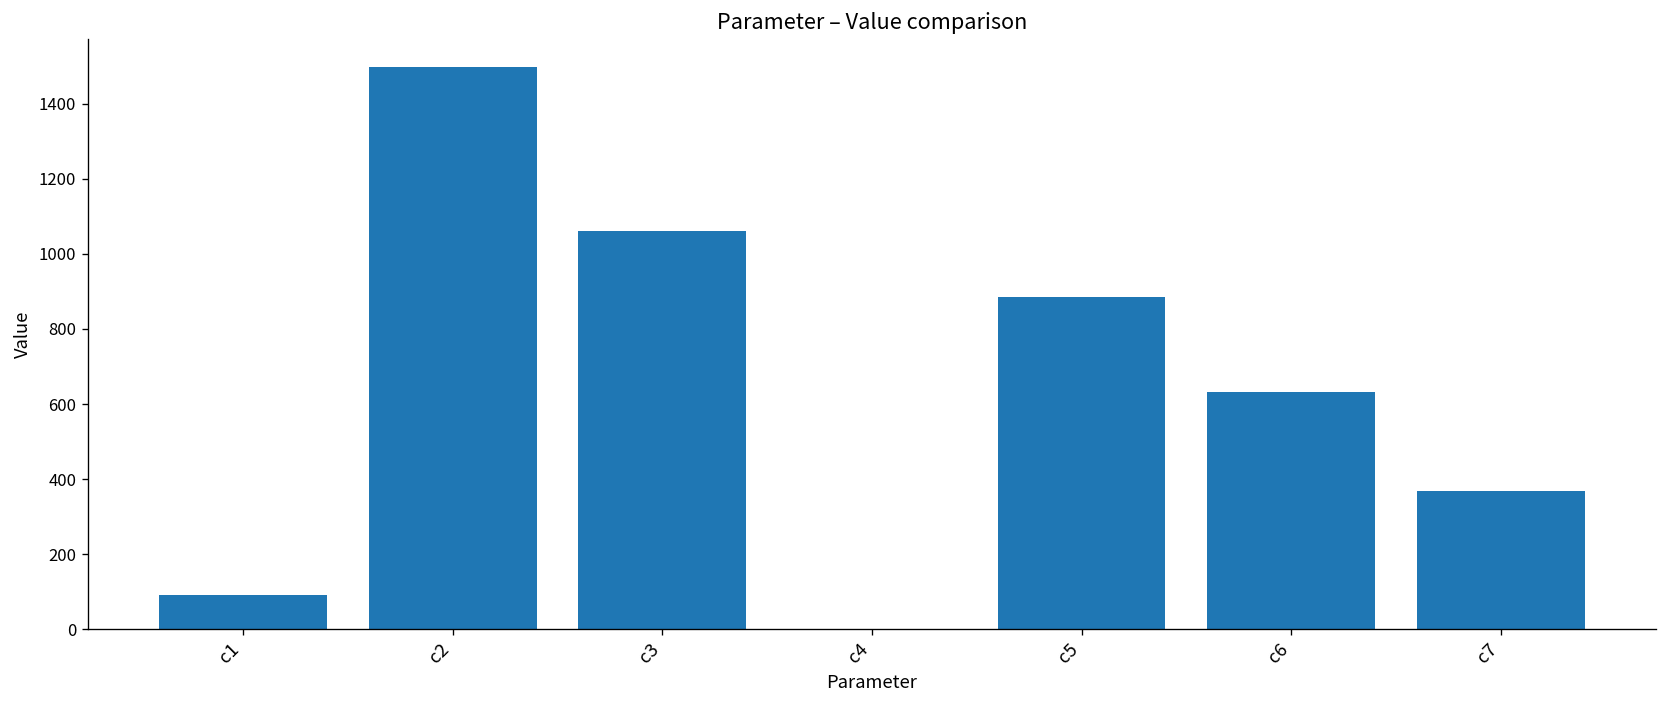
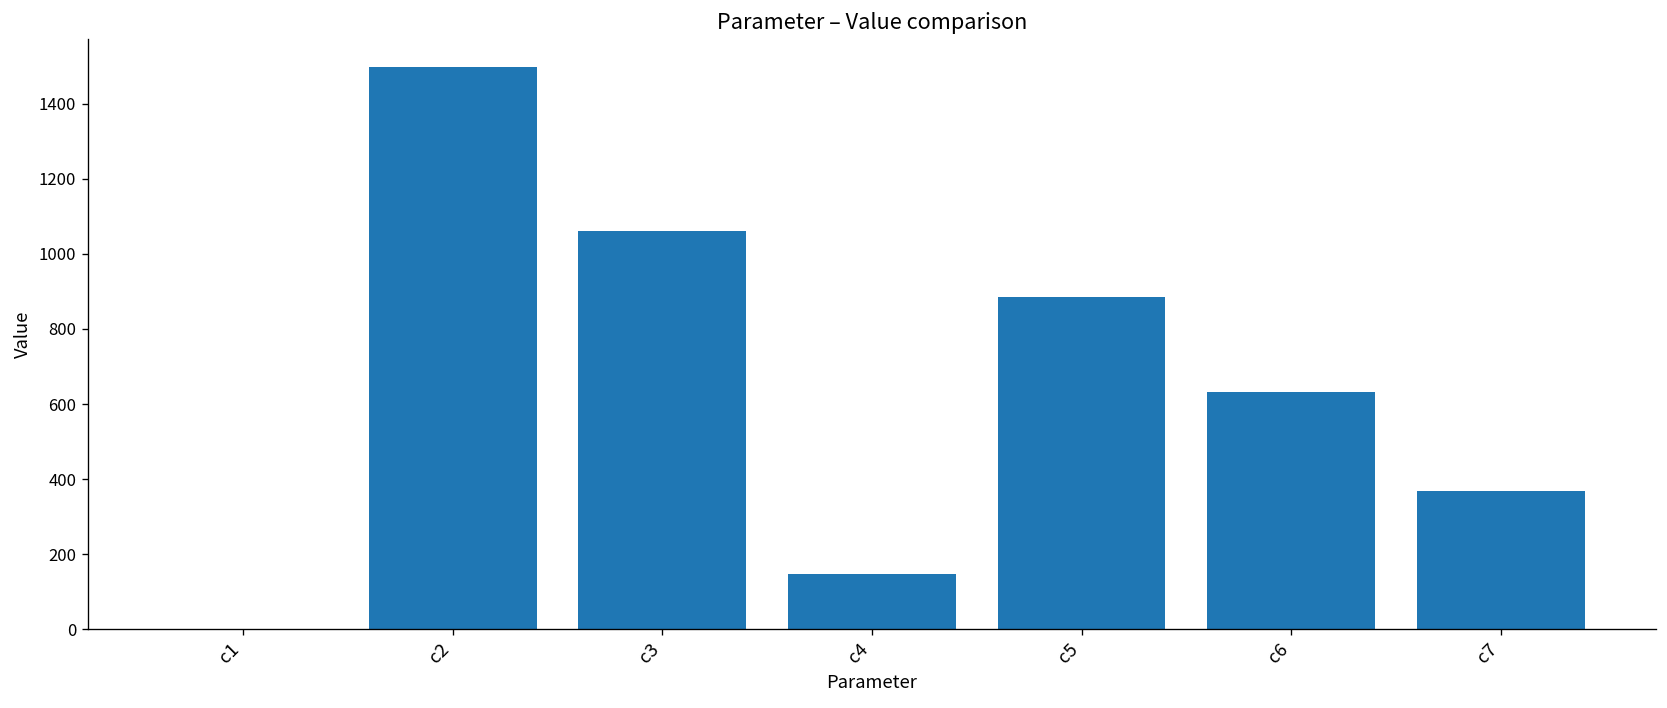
  {
-   "c1": 90,
+   "c1": 0,
    "c2": 1500,
    "c3": 1060,
-   "c4": 0,
+   "c4": 150,
    "c5": 890,
    "c6": 630,
    "c7": 370
  }
